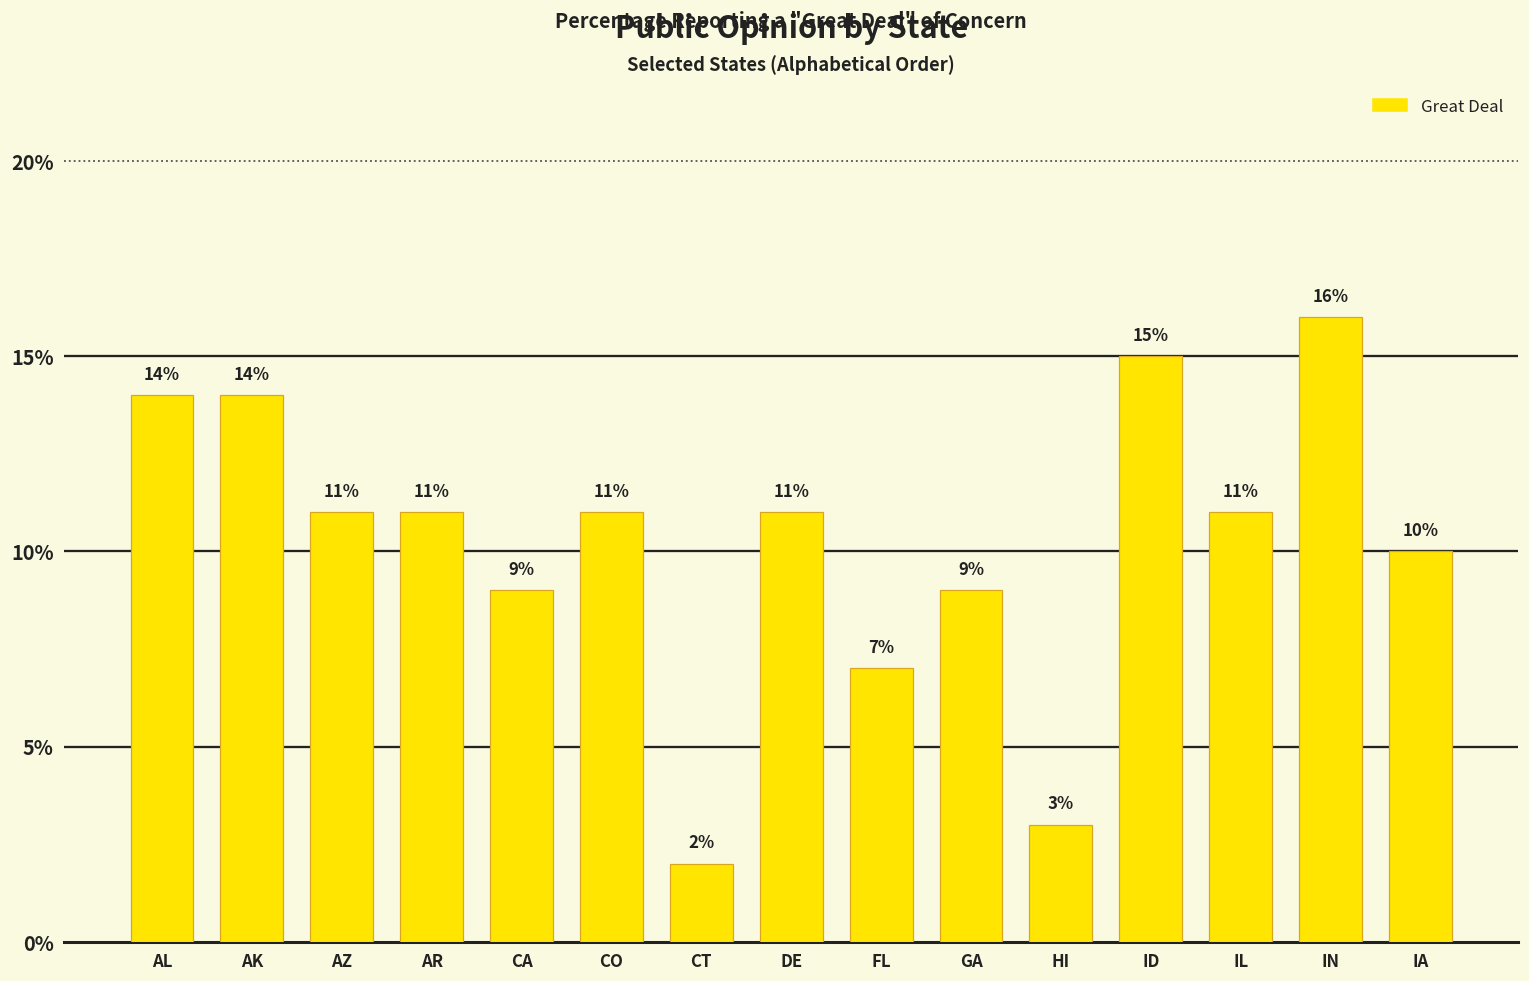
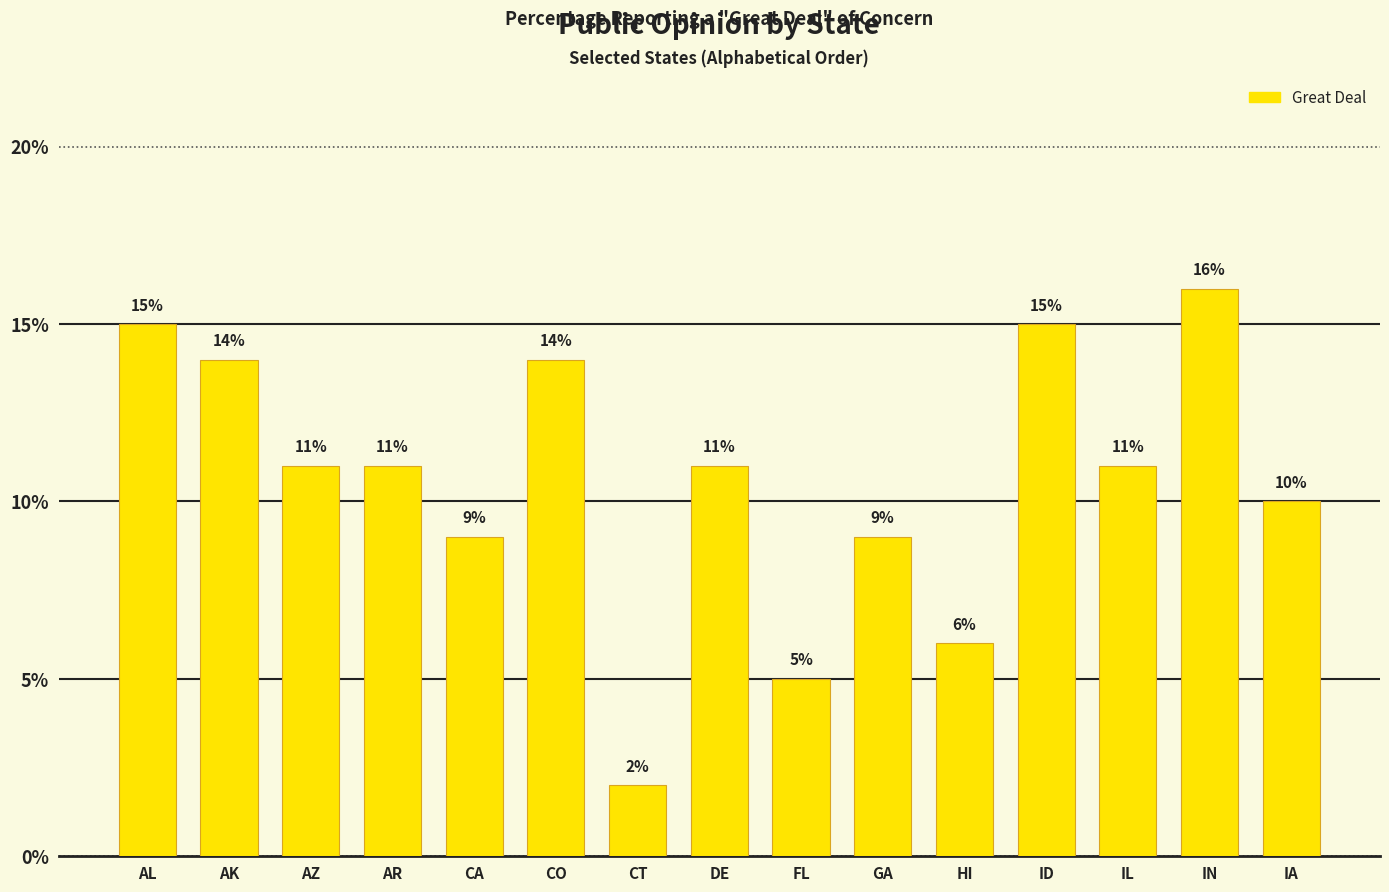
  {
-   "AL": "14%",
+   "AL": "15%",
    "AK": "14%",
    "AZ": "11%",
    "AR": "11%",
    "CA": "9%",
-   "CO": "11%",
+   "CO": "14%",
    "CT": "2%",
    "DE": "11%",
-   "FL": "7%",
+   "FL": "5%",
    "GA": "9%",
-   "HI": "3%",
+   "HI": "6%",
    "ID": "15%",
    "IL": "11%",
    "IN": "16%",
    "IA": "10%"
  }
